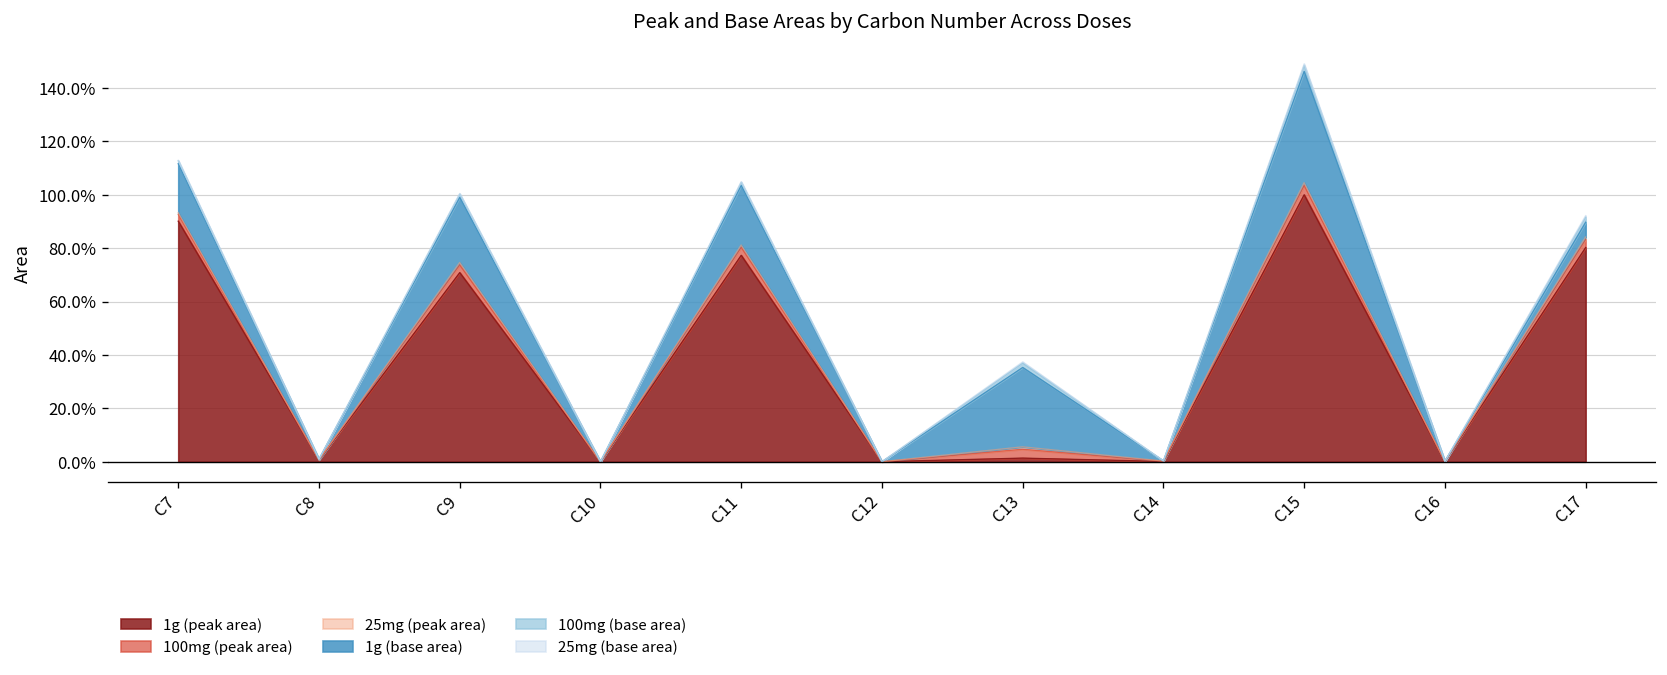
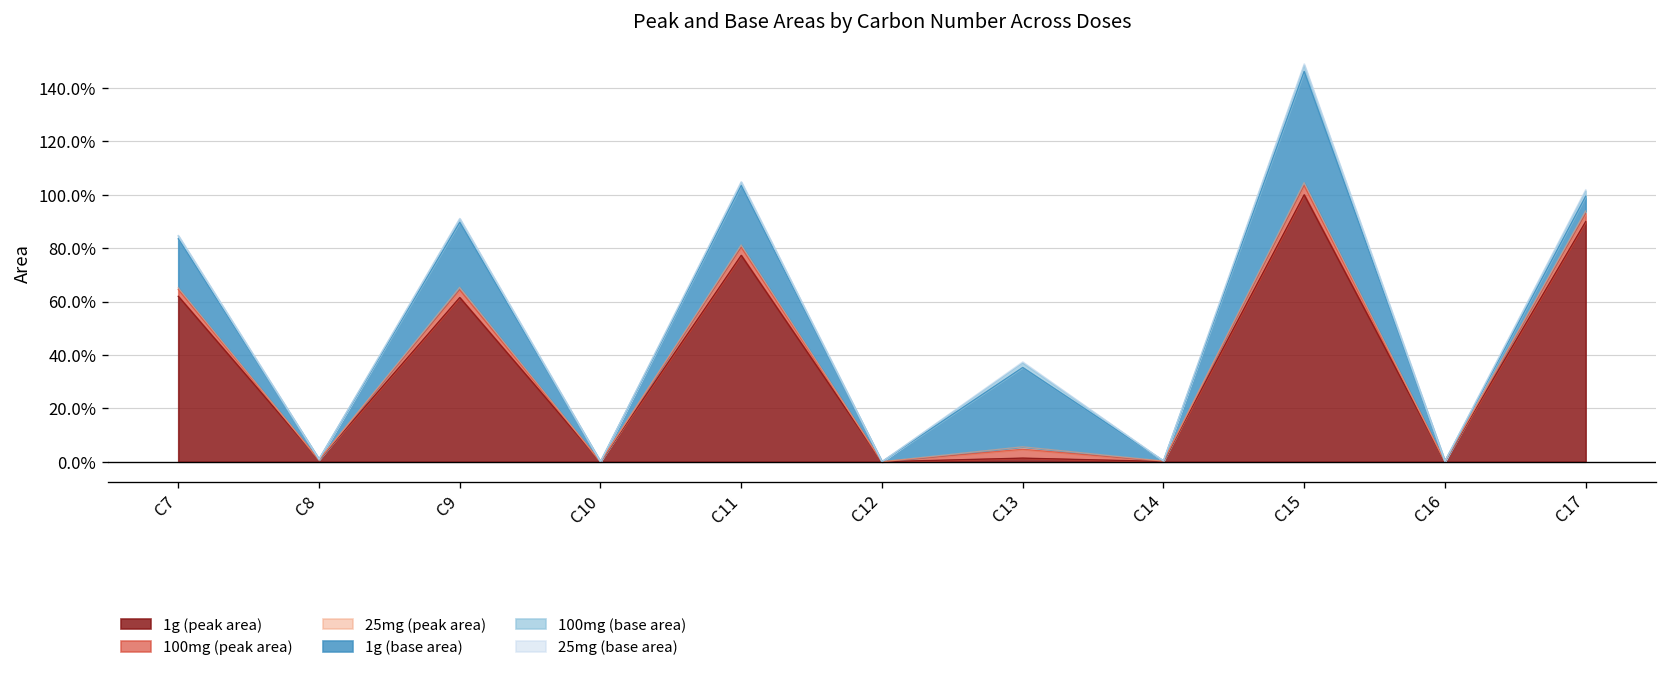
  {
    "1g (peak area)": {
-     "C7": "90%",
-     "C9": "71%",
+     "C7": "62%",
+     "C9": "62%",
      "C11": "77%",
      "C13": "1%",
      "C15": "100%",
-     "C17": "80%"
+     "C17": "90%"
    },
    "1g (base area)": {
      "C9": "24%",
      "C11": "22%",
      "C13": "30%",
      "C15": "42%",
      "C17": "6%"
    }
  }
